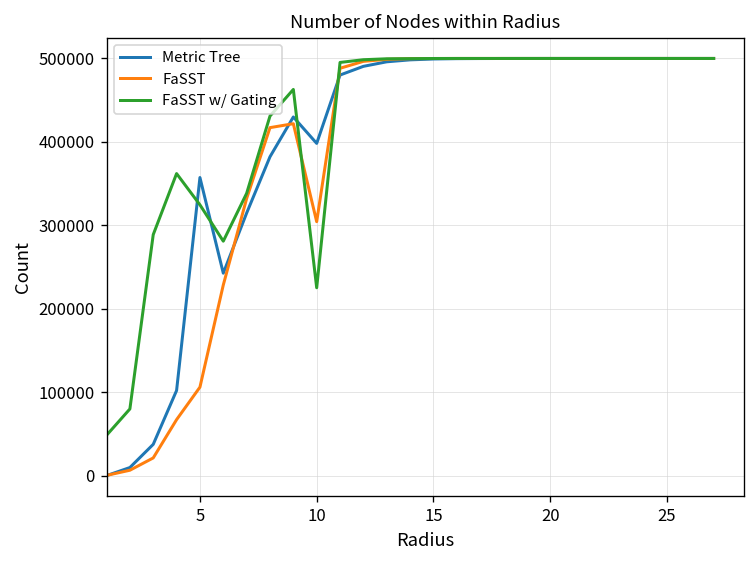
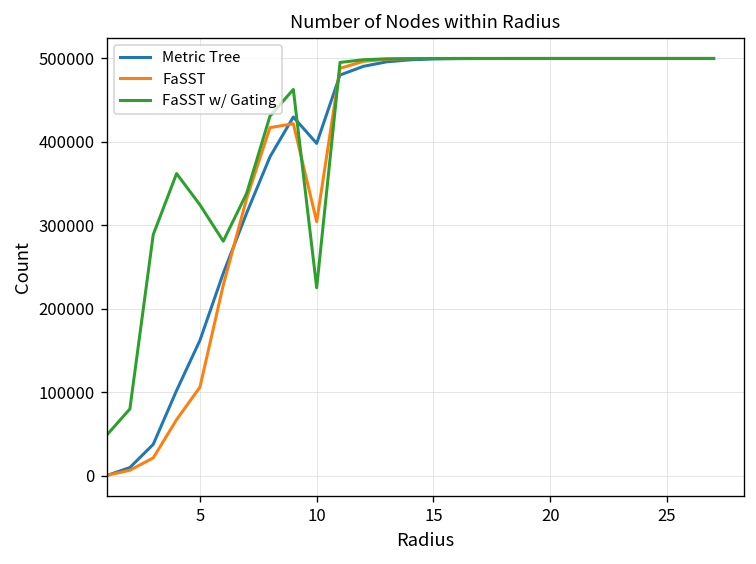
  {
    "Metric Tree": {
-     "5": 360000,
+     "5": 160000,
      "10": 400000
    },
    "FaSST": {
      "5": 110000,
      "10": 300000
    },
    "FaSST w/ Gating": {
      "5": 320000,
      "10": 230000
    }
  }
